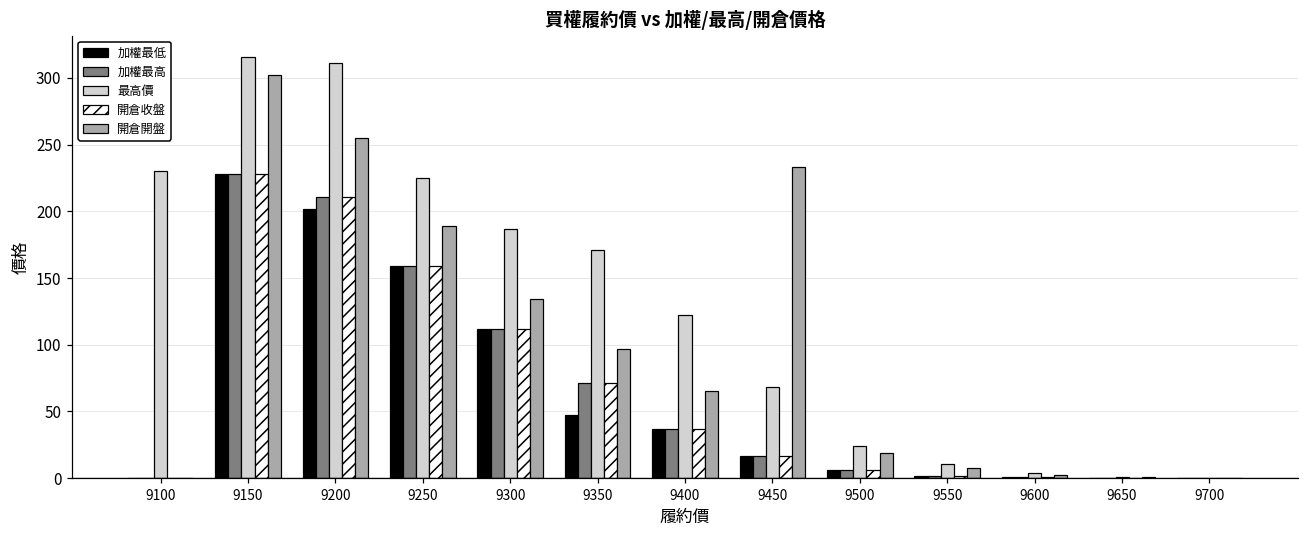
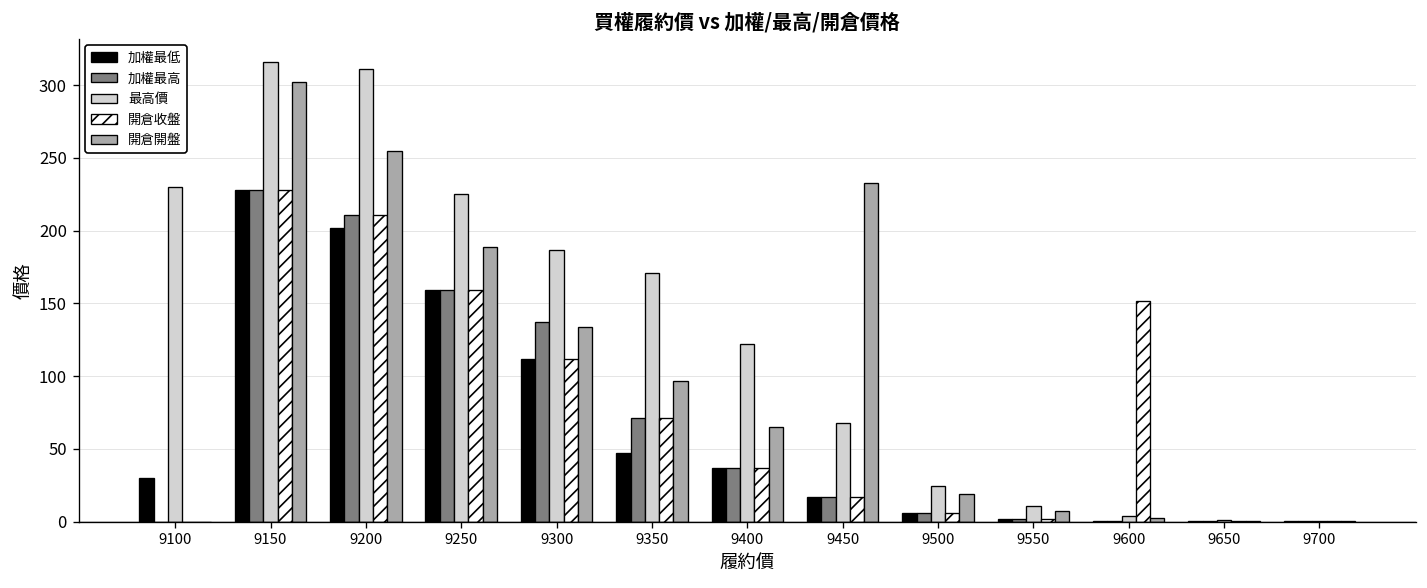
  {
    "加權最低": {
-     "9100": 0,
+     "9100": 30,
      "9150": 228,
      "9200": 202,
      "9250": 159,
      "9300": 112,
      "9350": 47,
      "9400": 37,
      "9450": 17,
      "9500": 6
    },
    "加權最高": {
      "9100": 0,
      "9150": 228,
      "9200": 211,
      "9250": 159,
-     "9300": 112,
+     "9300": 137,
      "9350": 71,
      "9400": 37,
      "9450": 17,
      "9500": 6
    },
    "最高價": {
      "9100": 230,
      "9150": 316,
      "9200": 311,
      "9250": 225,
      "9300": 187,
      "9350": 171,
      "9400": 122,
      "9450": 68,
      "9500": 25,
      "9550": 11,
      "9600": 4
    },
    "開倉收盤": {
      "9100": 0,
      "9150": 228,
      "9200": 211,
      "9250": 159,
      "9300": 112,
      "9350": 71,
      "9400": 37,
      "9450": 17,
      "9500": 6,
-     "9600": 1
+     "9600": 152
    },
    "開倉開盤": {
      "9100": 0,
      "9150": 302,
      "9200": 255,
      "9250": 189,
      "9300": 134,
      "9350": 97,
      "9400": 65,
      "9450": 233,
      "9500": 19,
      "9550": 7,
      "9600": 2
    }
  }
